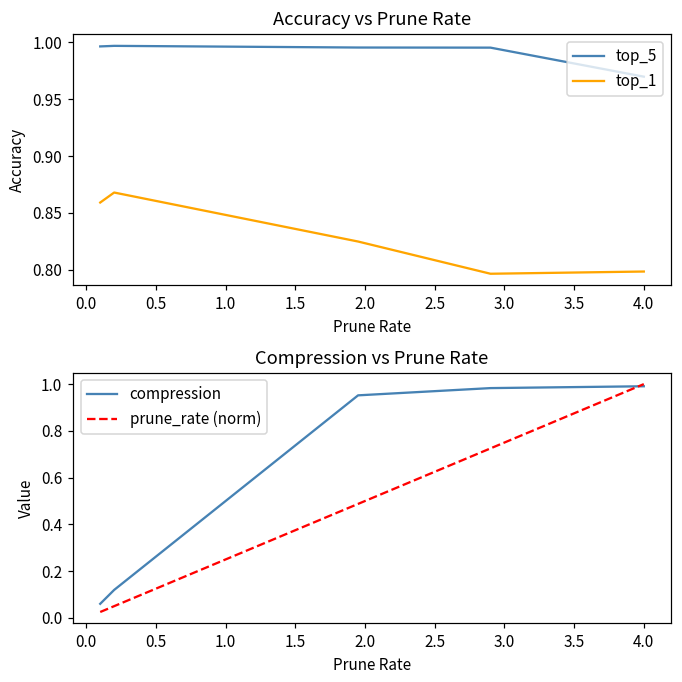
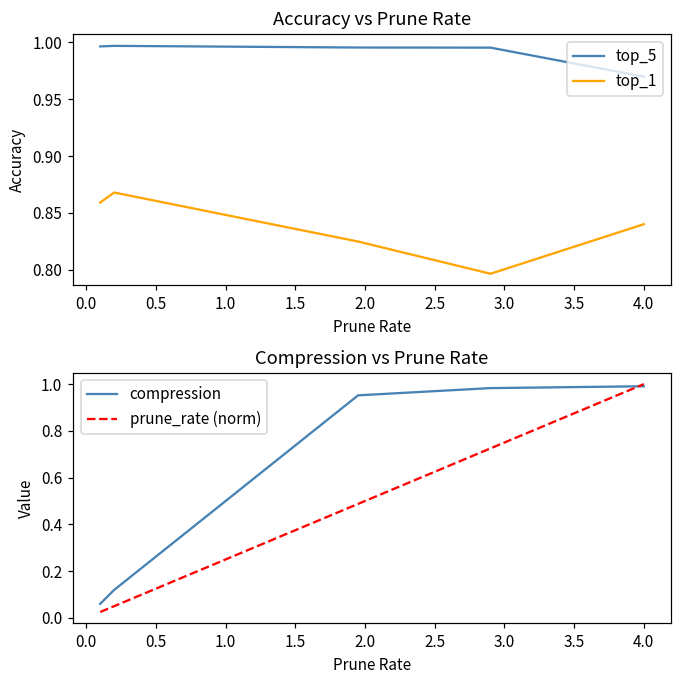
  {
    "Accuracy vs Prune Rate": {
      "top_1": {
-       "4.0": 0.799
+       "4.0": 0.840
      }
    }
  }
